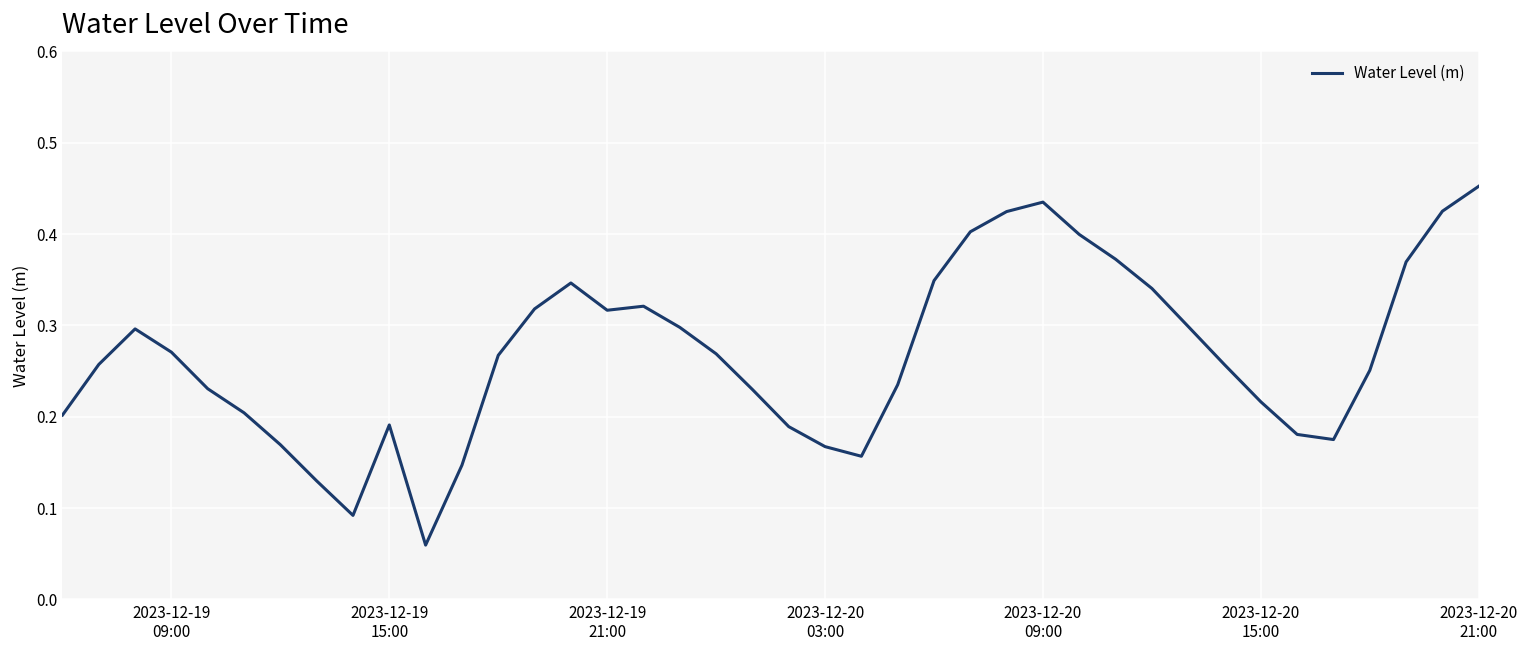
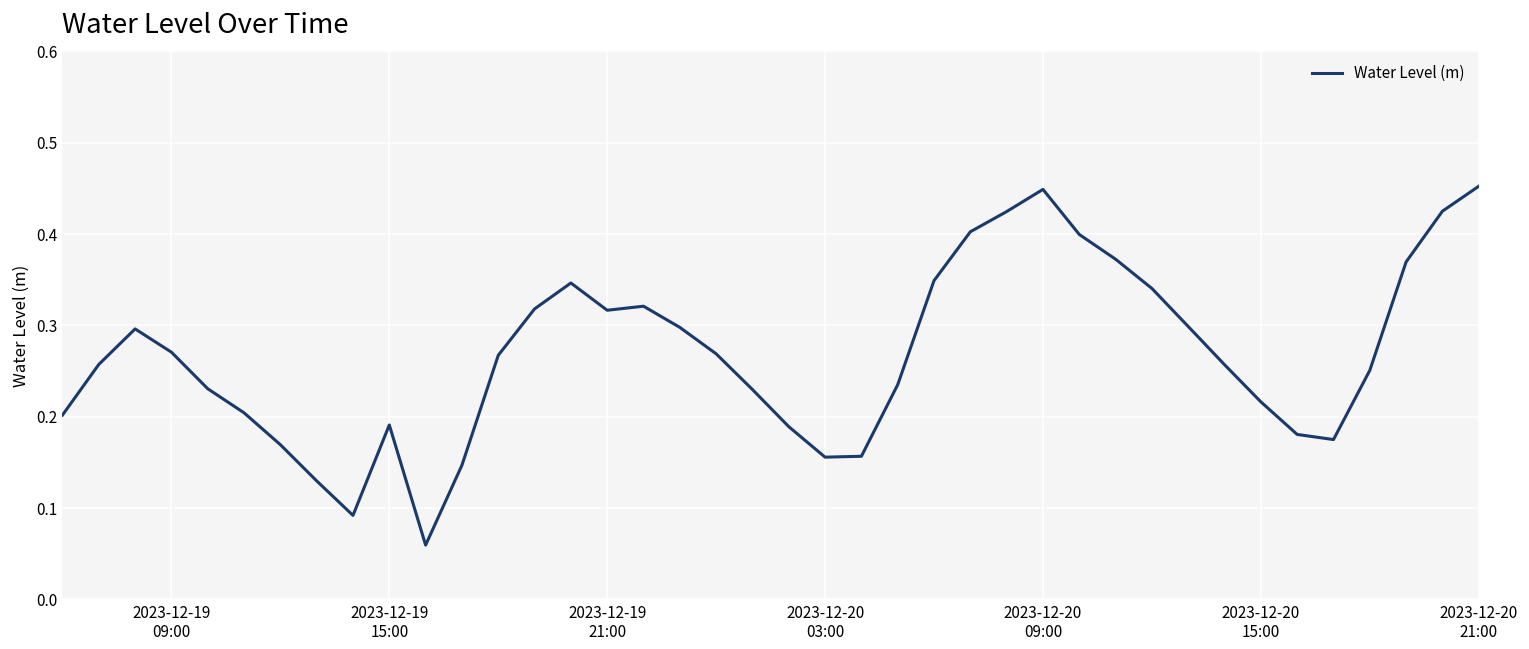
  {
    "2023-12-19 09:00": 0.27,
    "2023-12-19 15:00": 0.19,
    "2023-12-19 21:00": 0.32,
-   "2023-12-20 03:00": 0.17,
-   "2023-12-20 09:00": 0.43,
+   "2023-12-20 03:00": 0.16,
+   "2023-12-20 09:00": 0.45,
    "2023-12-20 15:00": 0.22,
    "2023-12-20 21:00": 0.45
  }
